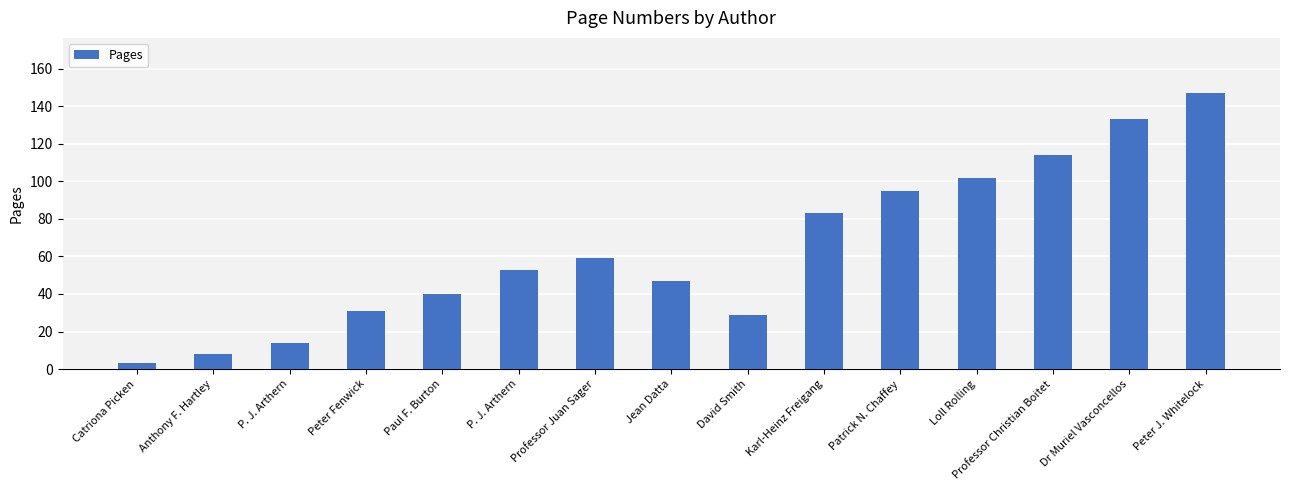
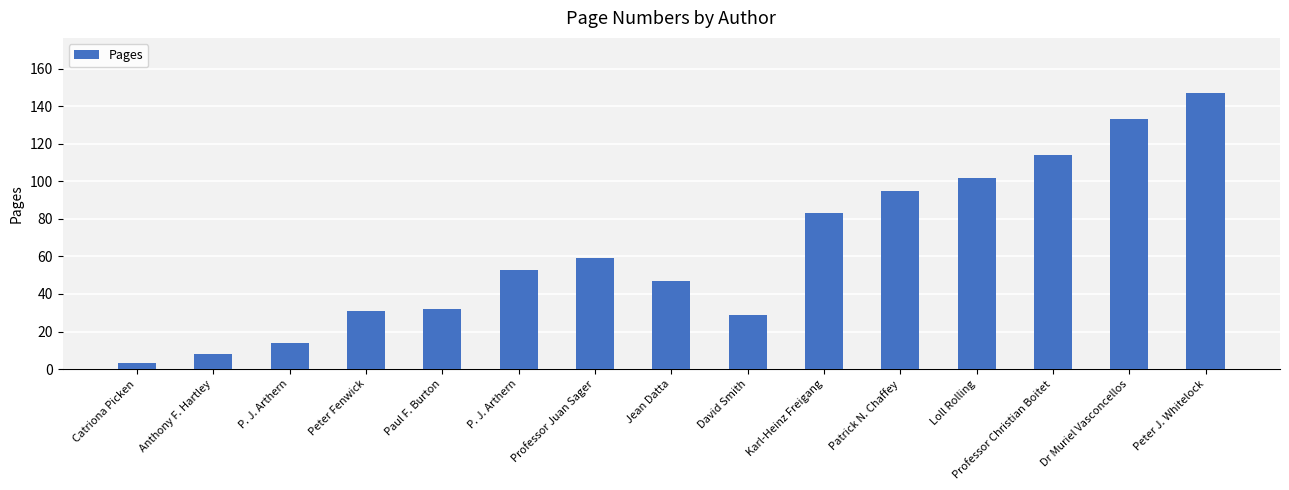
  {
    "Catriona Picken": 3,
    "Anthony F. Hartley": 8,
    "Peter Fenwick": 31,
-   "Paul F. Burton": 40,
+   "Paul F. Burton": 32,
    "Professor Juan Sager": 59,
    "Jean Datta": 47,
    "David Smith": 29,
    "Karl-Heinz Freigang": 83,
    "Patrick N. Chaffey": 95,
    "Loll Rolling": 102,
    "Professor Christian Boitet": 114,
    "Dr Muriel Vasconcellos": 133,
    "Peter J. Whitelock": 147
  }
